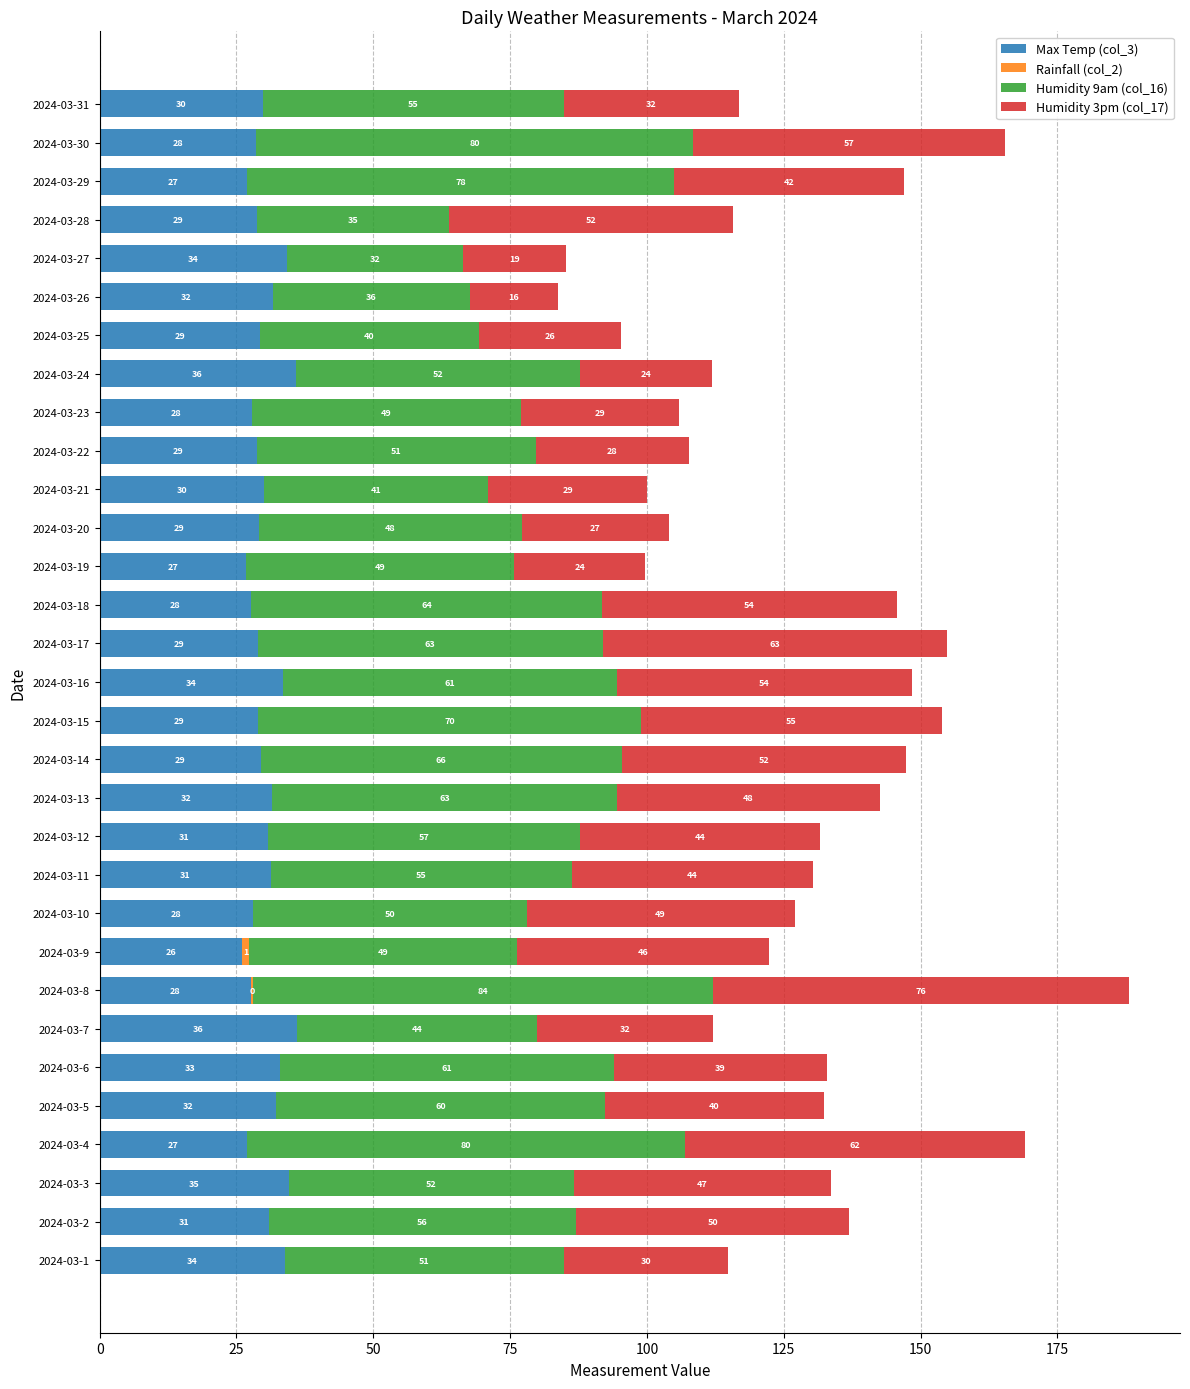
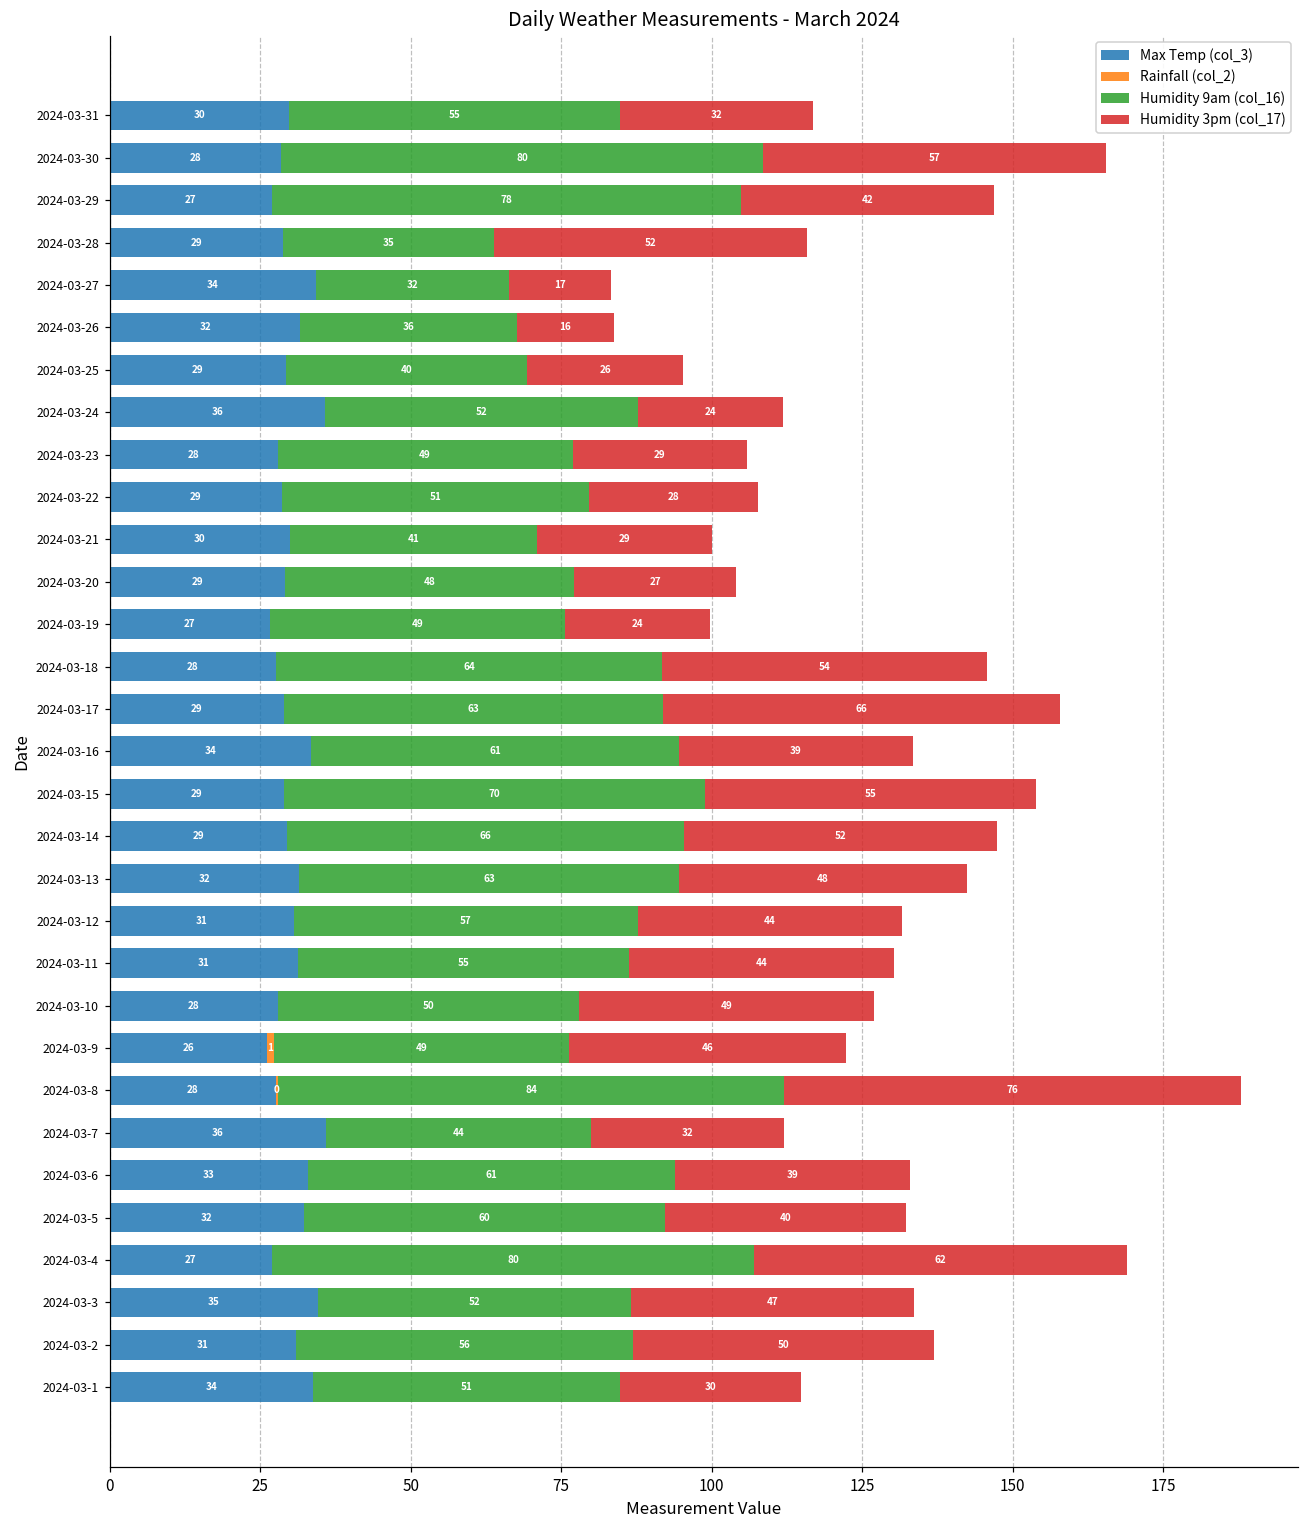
  {
    "Max Temp (col_3)": {
      "2024-03-31": 30,
      "2024-03-30": 28,
      "2024-03-29": 27,
      "2024-03-28": 29,
      "2024-03-27": 34,
      "2024-03-26": 32,
      "2024-03-25": 29,
      "2024-03-24": 36,
      "2024-03-23": 28,
      "2024-03-22": 29,
      "2024-03-21": 30,
      "2024-03-20": 29,
      "2024-03-19": 27,
      "2024-03-18": 28,
      "2024-03-17": 29,
      "2024-03-16": 34,
      "2024-03-15": 29,
      "2024-03-14": 29,
      "2024-03-13": 32,
      "2024-03-12": 31,
      "2024-03-11": 31,
      "2024-03-10": 28,
      "2024-03-9": 26,
      "2024-03-8": 28,
      "2024-03-7": 36,
      "2024-03-6": 33,
      "2024-03-5": 32,
      "2024-03-4": 27,
      "2024-03-3": 35,
      "2024-03-2": 31,
      "2024-03-1": 34
    },
    "Rainfall (col_2)": {
      "2024-03-9": 1,
      "2024-03-8": 0
    },
    "Humidity 9am (col_16)": {
      "2024-03-31": 55,
      "2024-03-30": 80,
      "2024-03-29": 78,
      "2024-03-28": 35,
      "2024-03-27": 32,
      "2024-03-26": 36,
      "2024-03-25": 40,
      "2024-03-24": 52,
      "2024-03-23": 49,
      "2024-03-22": 51,
      "2024-03-21": 41,
      "2024-03-20": 48,
      "2024-03-19": 49,
      "2024-03-18": 64,
      "2024-03-17": 63,
      "2024-03-16": 61,
      "2024-03-15": 70,
      "2024-03-14": 66,
      "2024-03-13": 63,
      "2024-03-12": 57,
      "2024-03-11": 55,
      "2024-03-10": 50,
      "2024-03-9": 49,
      "2024-03-8": 84,
      "2024-03-7": 44,
      "2024-03-6": 61,
      "2024-03-5": 60,
      "2024-03-4": 80,
      "2024-03-3": 52,
      "2024-03-2": 56,
      "2024-03-1": 51
    },
    "Humidity 3pm (col_17)": {
      "2024-03-31": 32,
      "2024-03-30": 57,
      "2024-03-29": 42,
      "2024-03-28": 52,
-     "2024-03-27": 19,
+     "2024-03-27": 17,
      "2024-03-26": 16,
      "2024-03-25": 26,
      "2024-03-24": 24,
      "2024-03-23": 29,
      "2024-03-22": 28,
      "2024-03-21": 29,
      "2024-03-20": 27,
      "2024-03-19": 24,
      "2024-03-18": 54,
-     "2024-03-17": 63,
-     "2024-03-16": 54,
+     "2024-03-17": 66,
+     "2024-03-16": 39,
      "2024-03-15": 55,
      "2024-03-14": 52,
      "2024-03-13": 48,
      "2024-03-12": 44,
      "2024-03-11": 44,
      "2024-03-10": 49,
      "2024-03-9": 46,
      "2024-03-8": 76,
      "2024-03-7": 32,
      "2024-03-6": 39,
      "2024-03-5": 40,
      "2024-03-4": 62,
      "2024-03-3": 47,
      "2024-03-2": 50,
      "2024-03-1": 30
    }
  }
